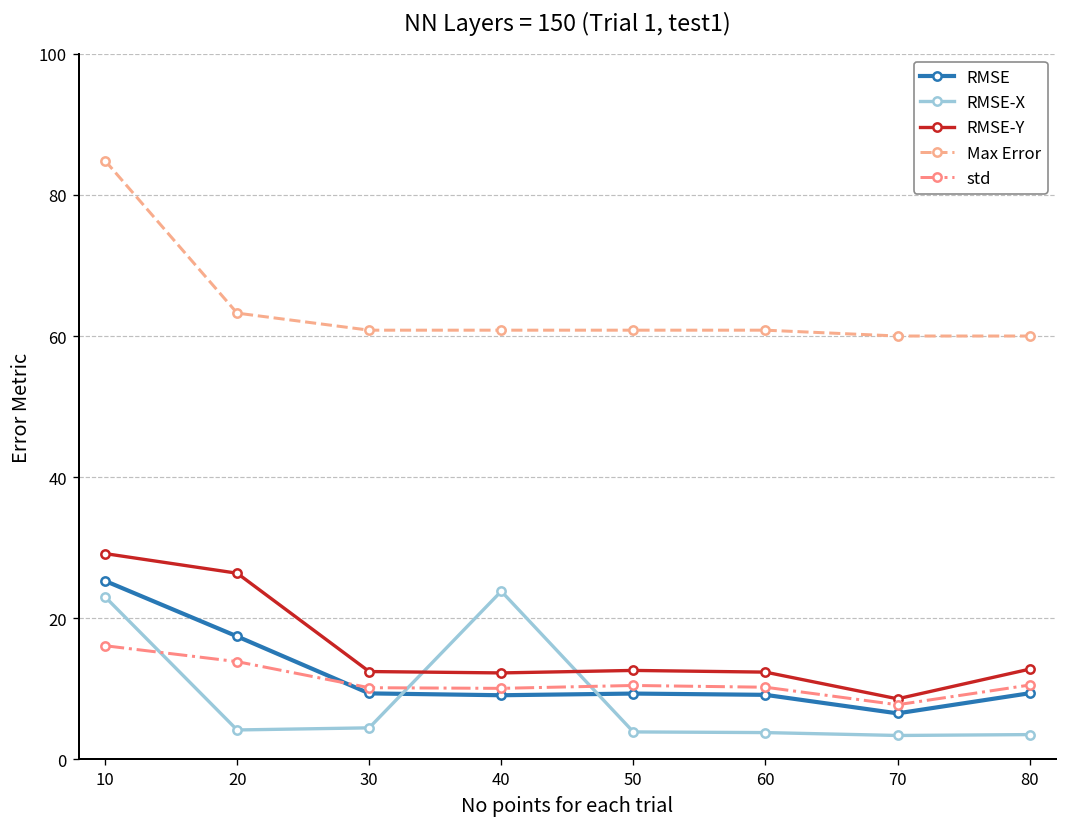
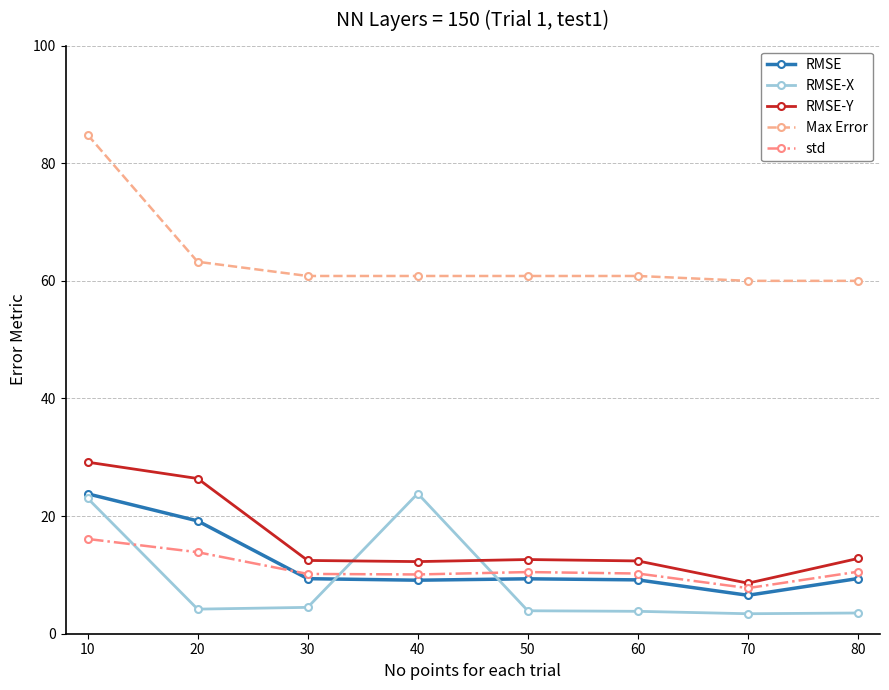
  {
    "RMSE": {
-     "10": 25,
-     "20": 17,
+     "10": 24,
+     "20": 19,
      "30": 9,
      "40": 9,
      "50": 9,
      "60": 9,
      "70": 7,
      "80": 9
    },
    "RMSE-X": {
      "10": 23,
      "20": 4,
      "30": 4,
      "40": 24,
      "50": 4,
      "60": 4,
      "70": 3,
      "80": 4
    },
    "RMSE-Y": {
      "10": 29,
      "20": 26,
      "30": 12,
      "40": 12,
      "50": 13,
      "60": 12,
      "70": 9,
      "80": 13
    }
  }
